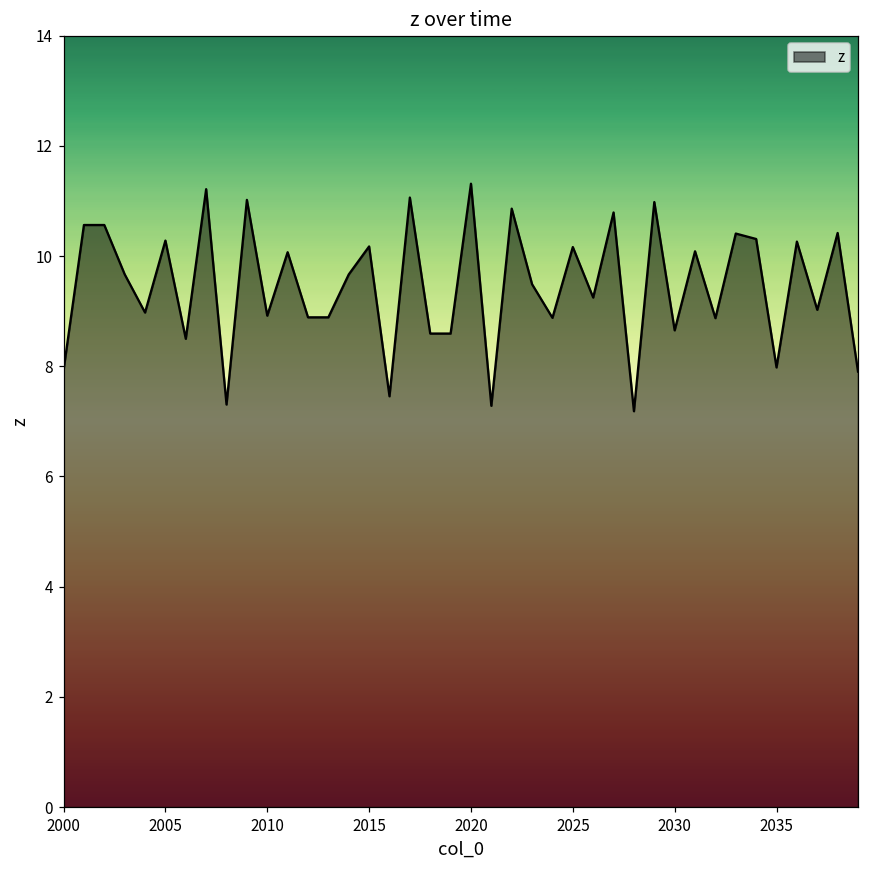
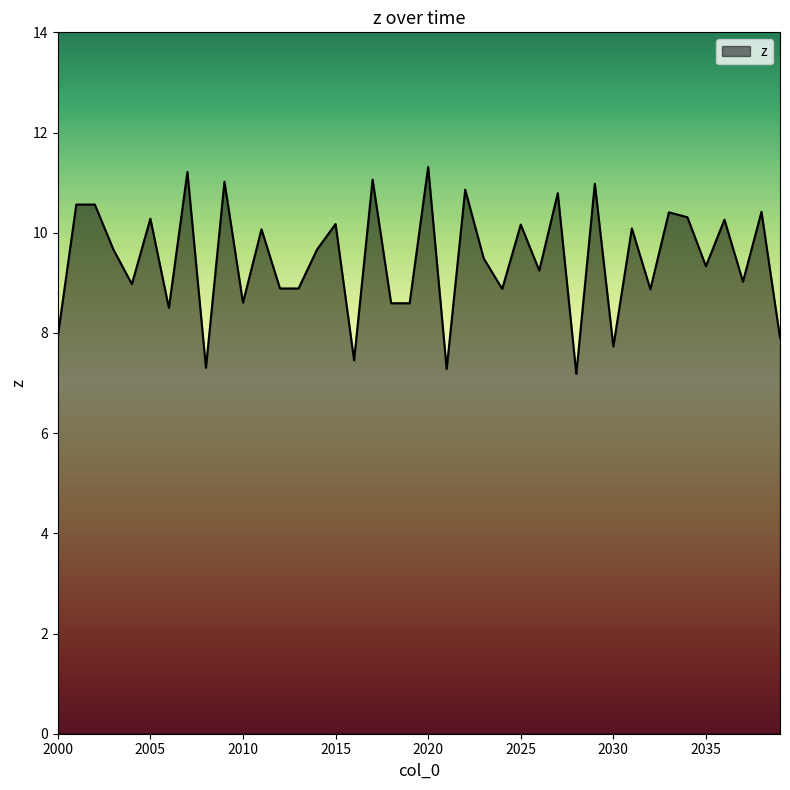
  {
    "2000": 7.9,
    "2005": 10.3,
-   "2010": 8.9,
+   "2010": 8.6,
    "2015": 10.2,
    "2020": 11.3,
    "2025": 10.2,
-   "2030": 8.7,
-   "2035": 8.0
+   "2030": 7.7,
+   "2035": 9.3
  }
